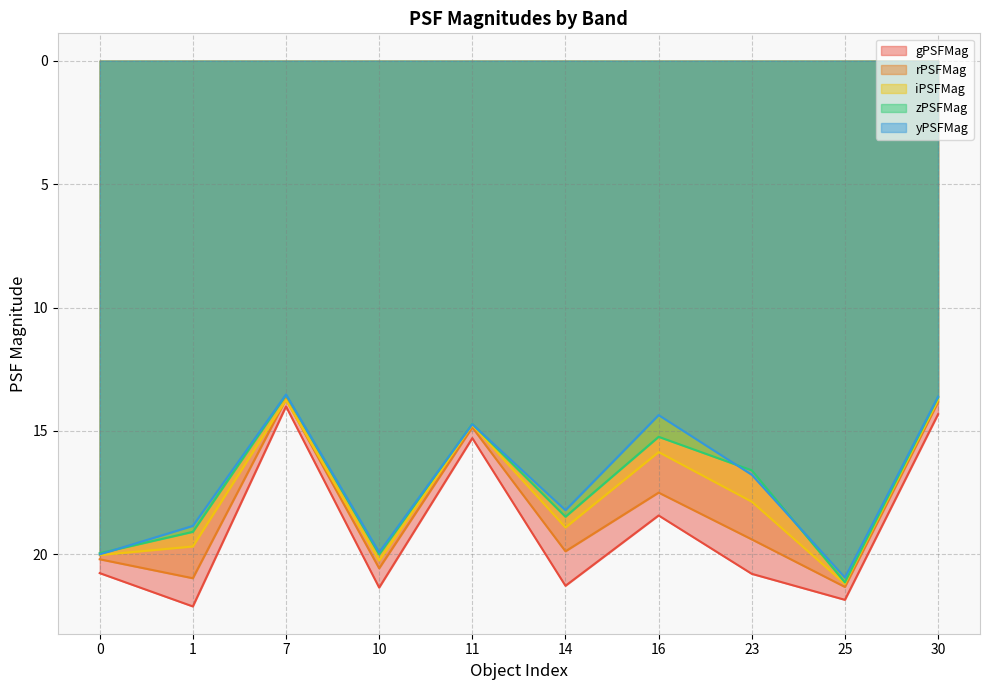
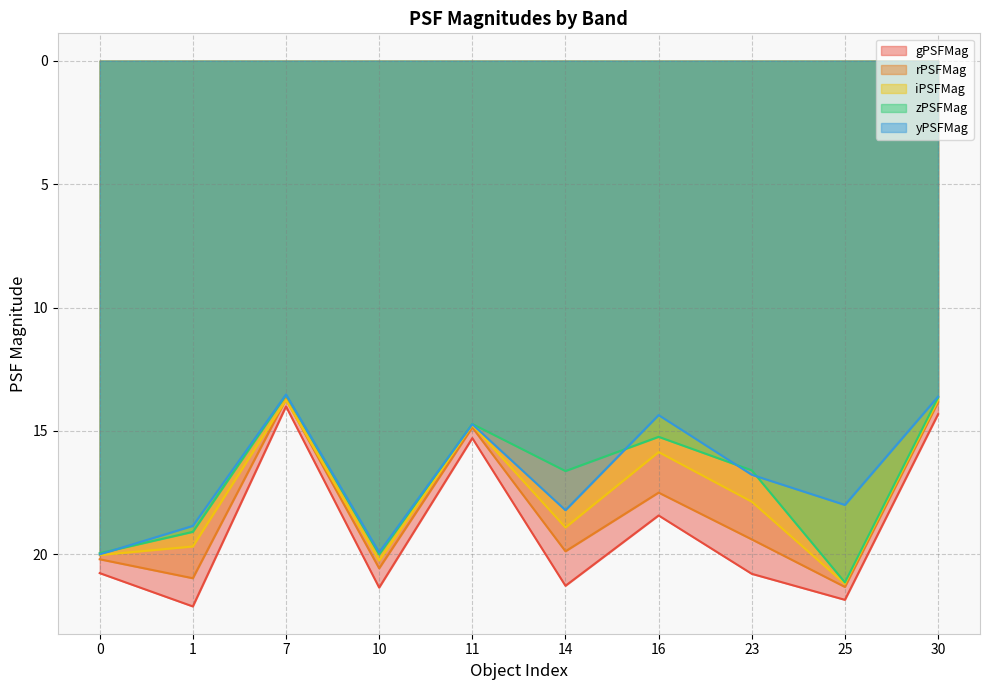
  {
    "zPSFMag": {
      "1": 19.1,
-     "14": 18.5,
+     "14": 16.6,
      "16": 15.2,
      "23": 16.6
    },
    "yPSFMag": {
      "1": 18.8,
      "14": 18.2,
      "16": 14.4,
      "23": 16.8,
-     "25": 20.9
+     "25": 18.0
    }
  }
